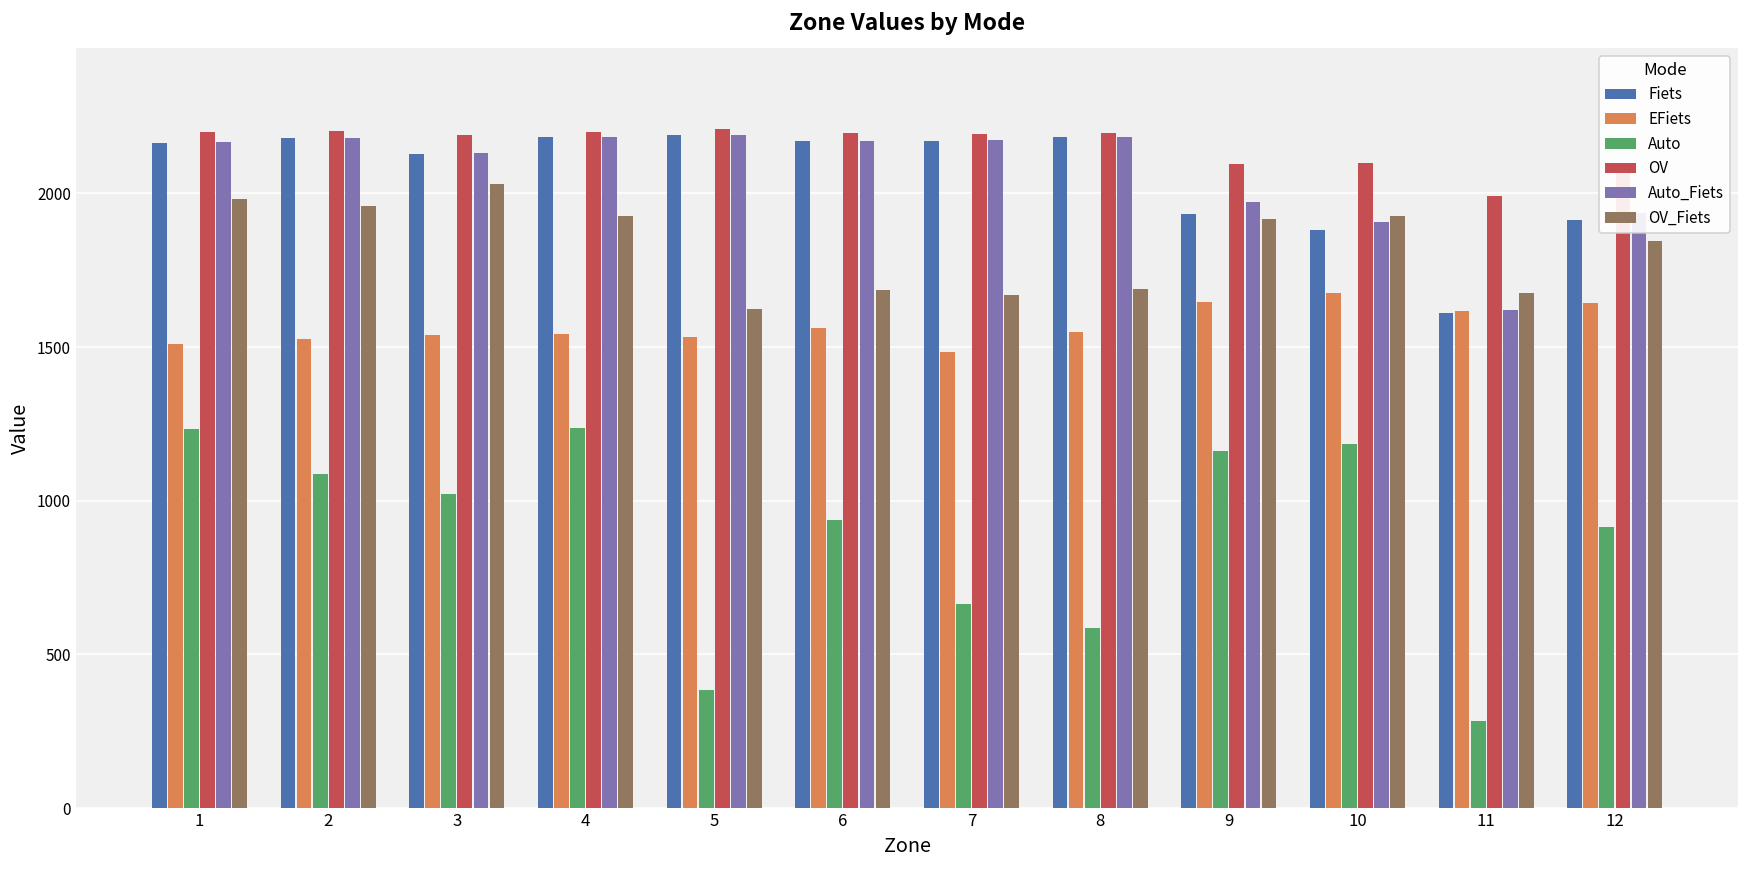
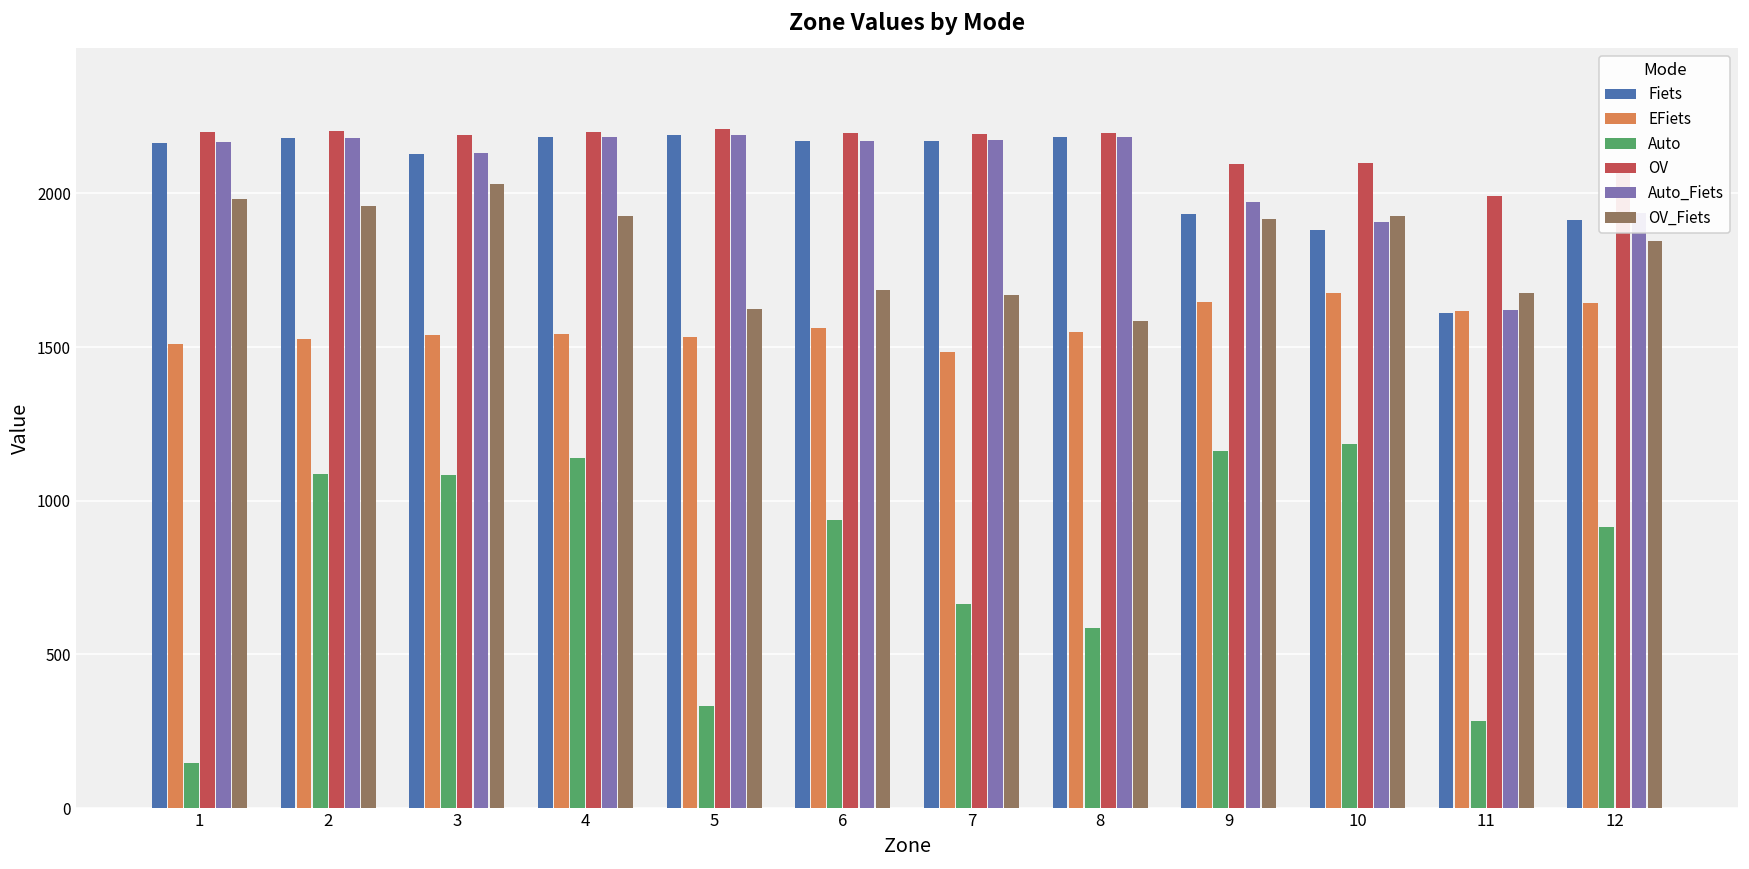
  {
    "Auto": {
-     "1": 1230,
+     "1": 150,
      "2": 1090,
-     "3": 1020,
-     "4": 1240,
-     "5": 390,
+     "3": 1080,
+     "4": 1140,
+     "5": 330,
      "6": 940,
      "7": 660,
      "8": 590,
      "9": 1160,
      "10": 1190,
      "11": 280,
      "12": 920
    },
    "OV_Fiets": {
      "1": 1980,
      "2": 1960,
      "3": 2030,
      "4": 1930,
      "5": 1630,
      "6": 1690,
      "7": 1670,
-     "8": 1690,
+     "8": 1590,
      "9": 1920,
      "10": 1930,
      "11": 1680,
      "12": 1850
    }
  }
